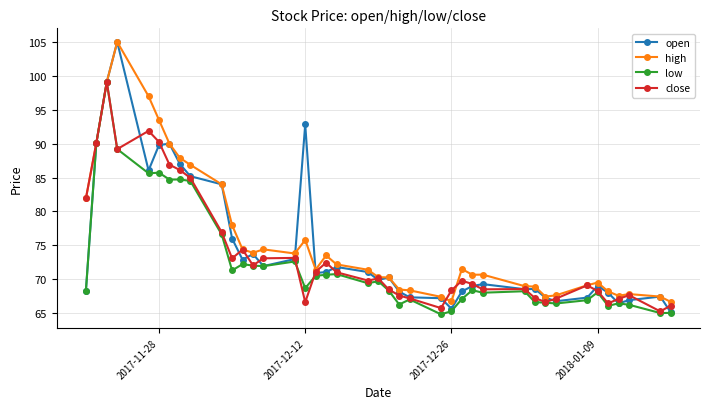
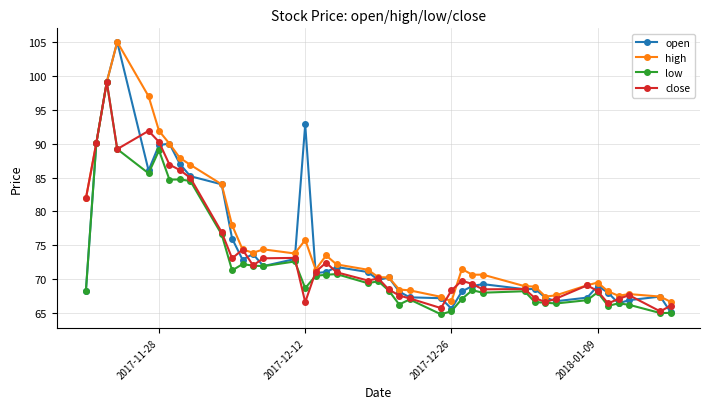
  {
    "open": {
      "2017-11-28": 90,
      "2017-12-12": 93,
      "2018-01-09": 69
    },
    "high": {
-     "2017-11-28": 94,
+     "2017-11-28": 92,
      "2017-12-12": 76,
      "2017-12-26": 67,
      "2018-01-09": 70
    },
    "low": {
-     "2017-11-28": 86,
+     "2017-11-28": 89,
      "2017-12-12": 69
    },
    "close": {
      "2017-11-28": 90,
      "2017-12-12": 67,
      "2017-12-26": 68
    }
  }
